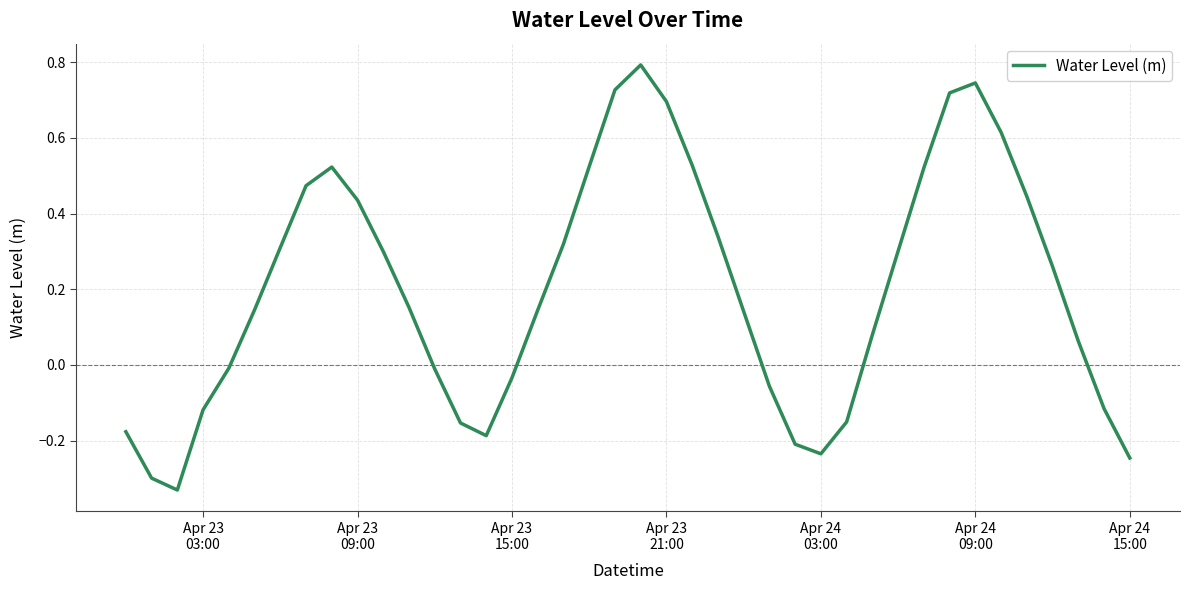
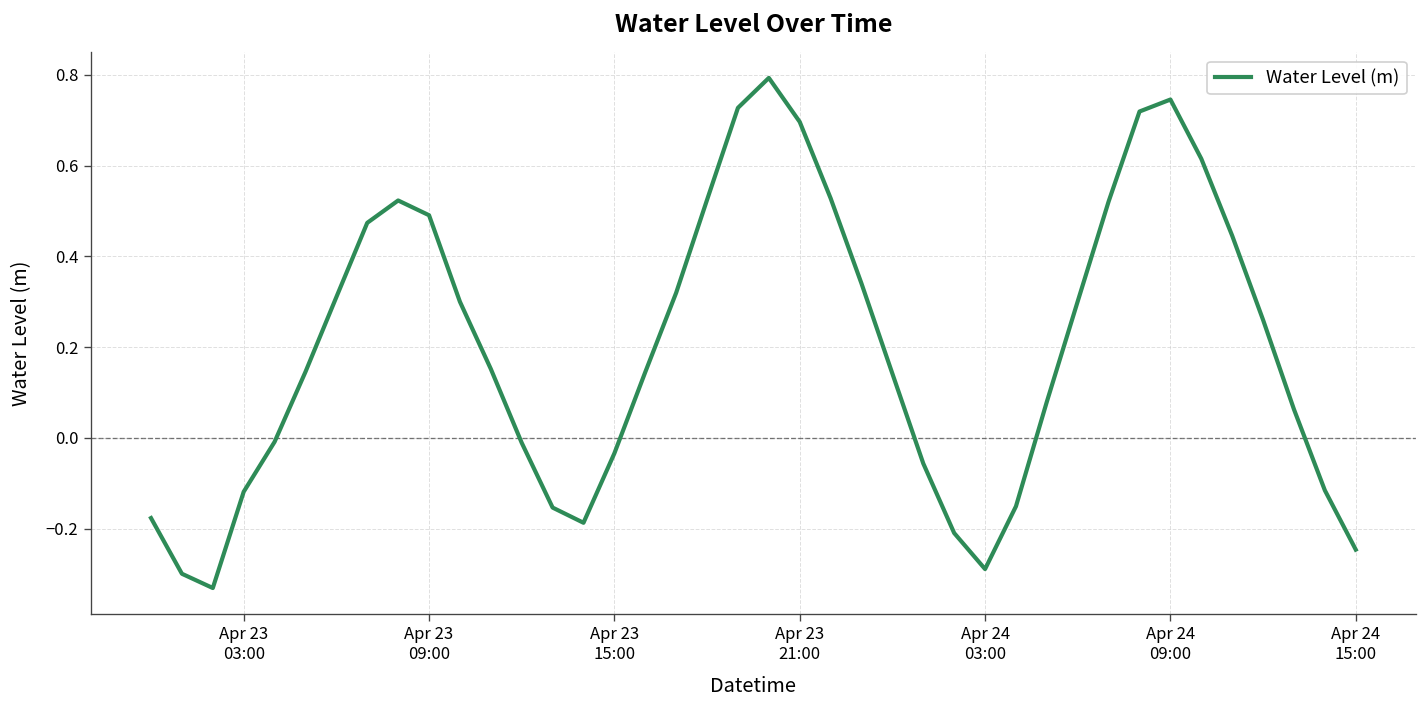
  {
    "Apr 23 03:00": -0.12,
-   "Apr 23 09:00": 0.44,
+   "Apr 23 09:00": 0.49,
    "Apr 23 15:00": -0.03,
    "Apr 23 21:00": 0.70,
-   "Apr 24 03:00": -0.23,
+   "Apr 24 03:00": -0.29,
    "Apr 24 09:00": 0.75,
    "Apr 24 15:00": -0.25
  }
